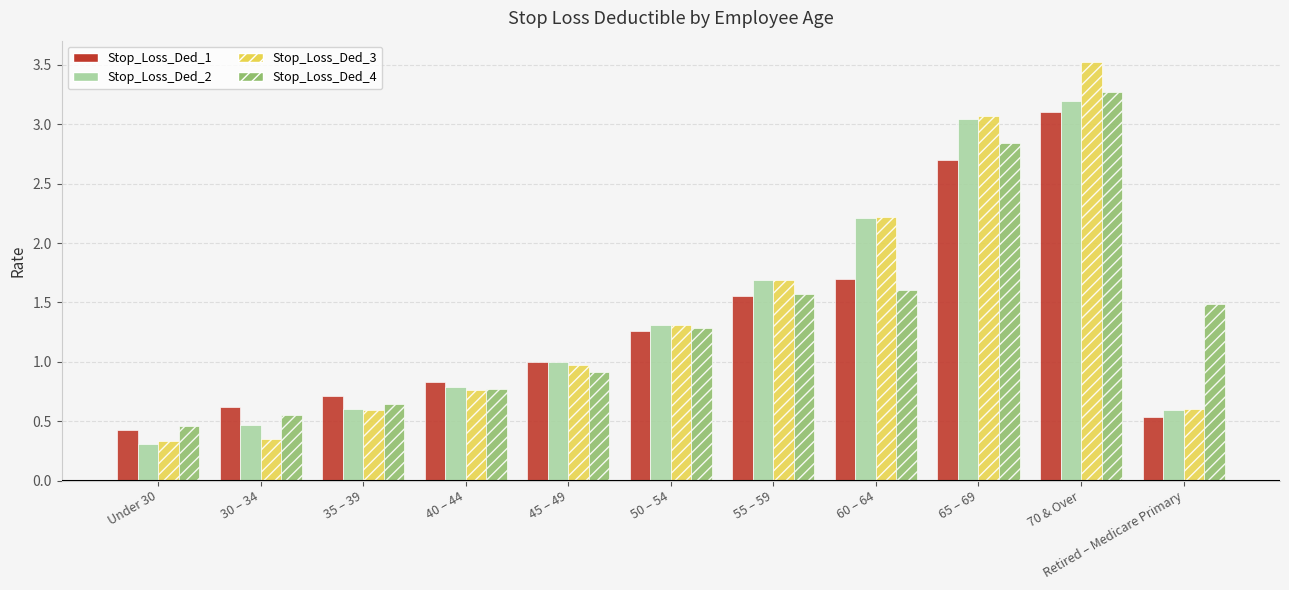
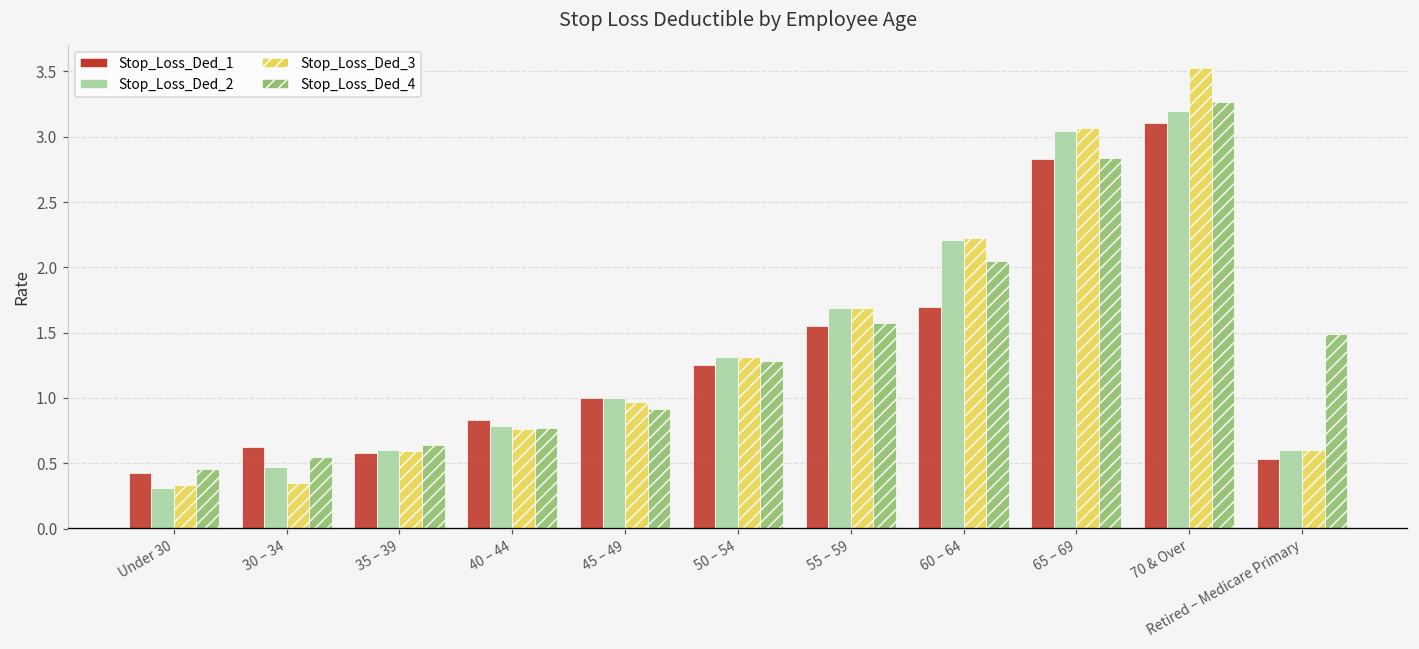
  {
    "Stop_Loss_Ded_1": {
      "Under 30": 0.43,
      "30 – 34": 0.62,
-     "35 – 39": 0.72,
+     "35 – 39": 0.58,
      "40 – 44": 0.83,
      "45 – 49": 1.00,
      "50 – 54": 1.26,
      "55 – 59": 1.55,
      "60 – 64": 1.70,
-     "65 – 69": 2.70,
+     "65 – 69": 2.83,
      "70 & Over": 3.11,
      "Retired – Medicare Primary": 0.54
    },
    "Stop_Loss_Ded_2": {
      "Under 30": 0.31,
      "30 – 34": 0.47,
      "35 – 39": 0.60,
      "40 – 44": 0.79,
      "45 – 49": 1.00,
      "50 – 54": 1.31,
      "55 – 59": 1.69,
      "60 – 64": 2.21,
      "65 – 69": 3.04,
      "70 & Over": 3.20,
      "Retired – Medicare Primary": 0.60
    },
    "Stop_Loss_Ded_3": {
      "Under 30": 0.34,
      "30 – 34": 0.35,
      "35 – 39": 0.59,
      "40 – 44": 0.76,
      "45 – 49": 0.97,
      "50 – 54": 1.31,
      "55 – 59": 1.69,
      "60 – 64": 2.22,
      "65 – 69": 3.07,
      "70 & Over": 3.53,
      "Retired – Medicare Primary": 0.60
    },
    "Stop_Loss_Ded_4": {
      "Under 30": 0.46,
      "30 – 34": 0.55,
      "35 – 39": 0.64,
      "40 – 44": 0.77,
      "45 – 49": 0.92,
      "50 – 54": 1.28,
      "55 – 59": 1.57,
-     "60 – 64": 1.60,
+     "60 – 64": 2.05,
      "65 – 69": 2.84,
      "70 & Over": 3.27,
      "Retired – Medicare Primary": 1.49
    }
  }
